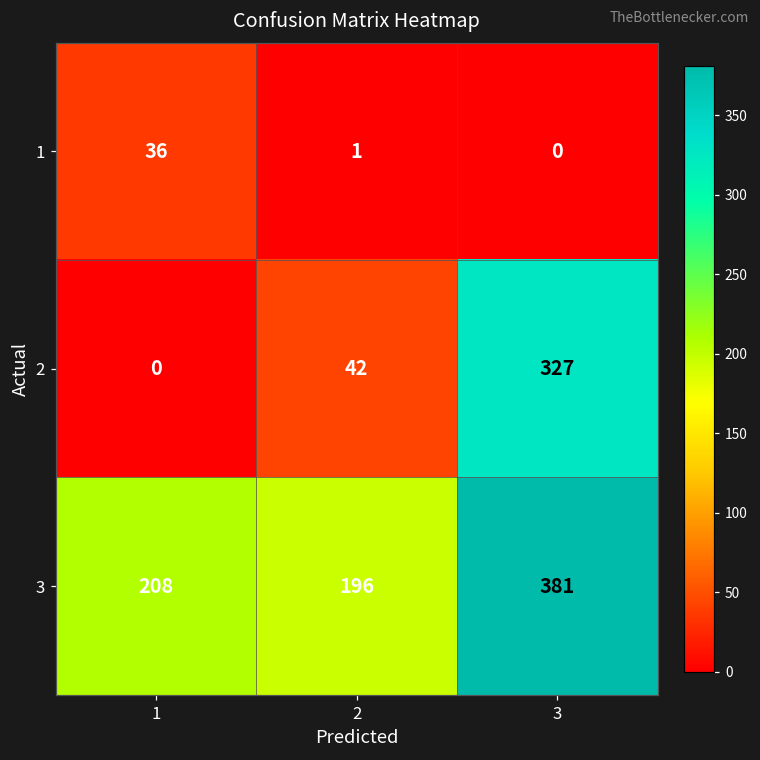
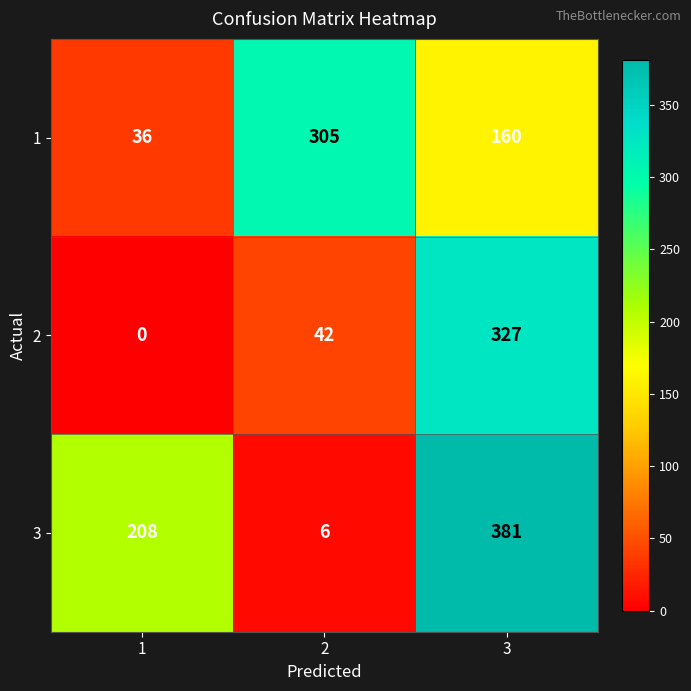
  {
    "1": {
      "1": 36,
-     "2": 1,
-     "3": 0
+     "2": 305,
+     "3": 160
    },
    "2": {
      "1": 0,
      "2": 42,
      "3": 327
    },
    "3": {
      "1": 208,
-     "2": 196,
+     "2": 6,
      "3": 381
    }
  }
